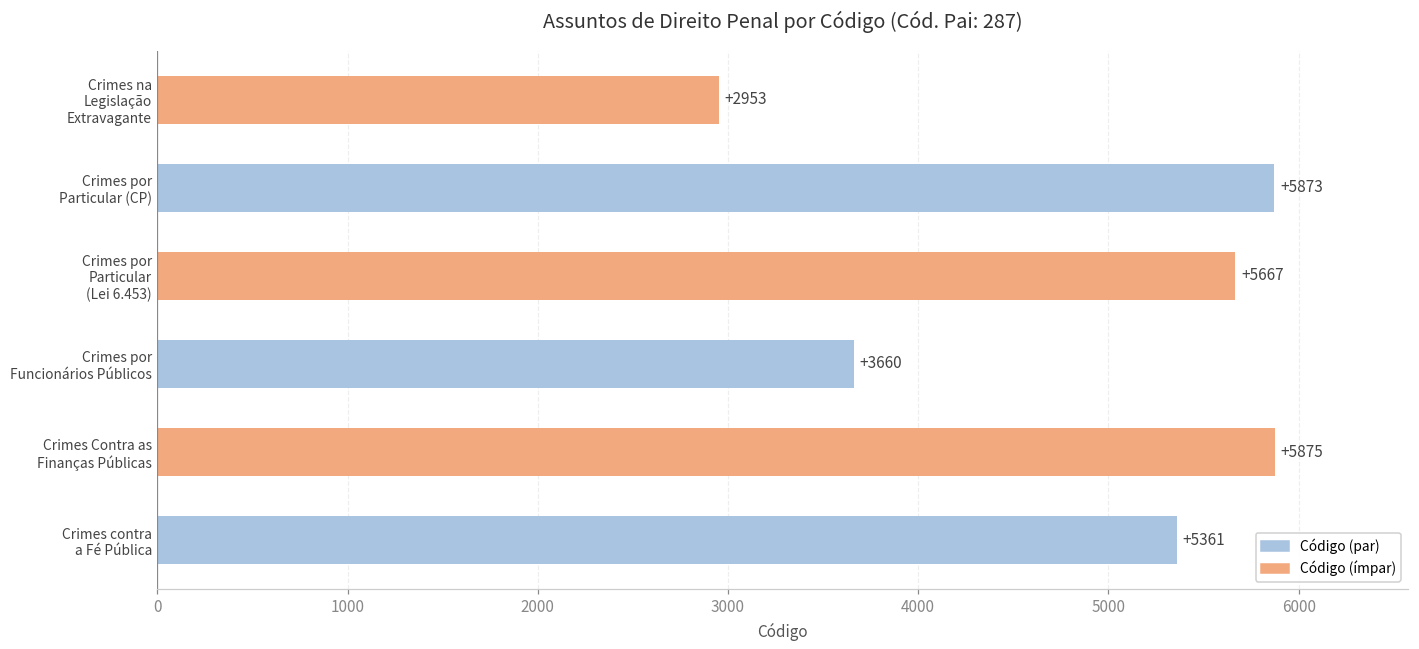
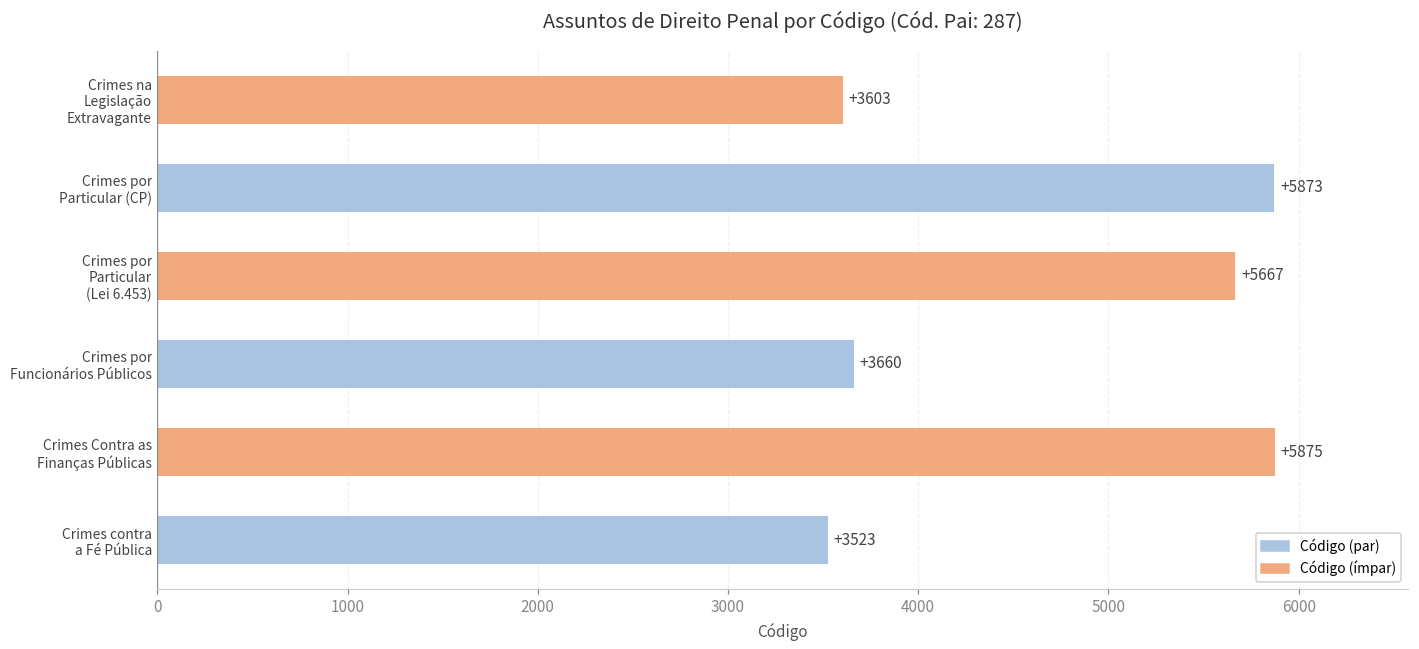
  {
-   "Crimes na Legislação Extravagante": "+2953",
+   "Crimes na Legislação Extravagante": "+3603",
    "Crimes por Particular (CP)": "+5873",
    "Crimes por Particular (Lei 6.453)": "+5667",
    "Crimes por Funcionários Públicos": "+3660",
    "Crimes Contra as Finanças Públicas": "+5875",
-   "Crimes contra a Fé Pública": "+5361"
+   "Crimes contra a Fé Pública": "+3523"
  }
